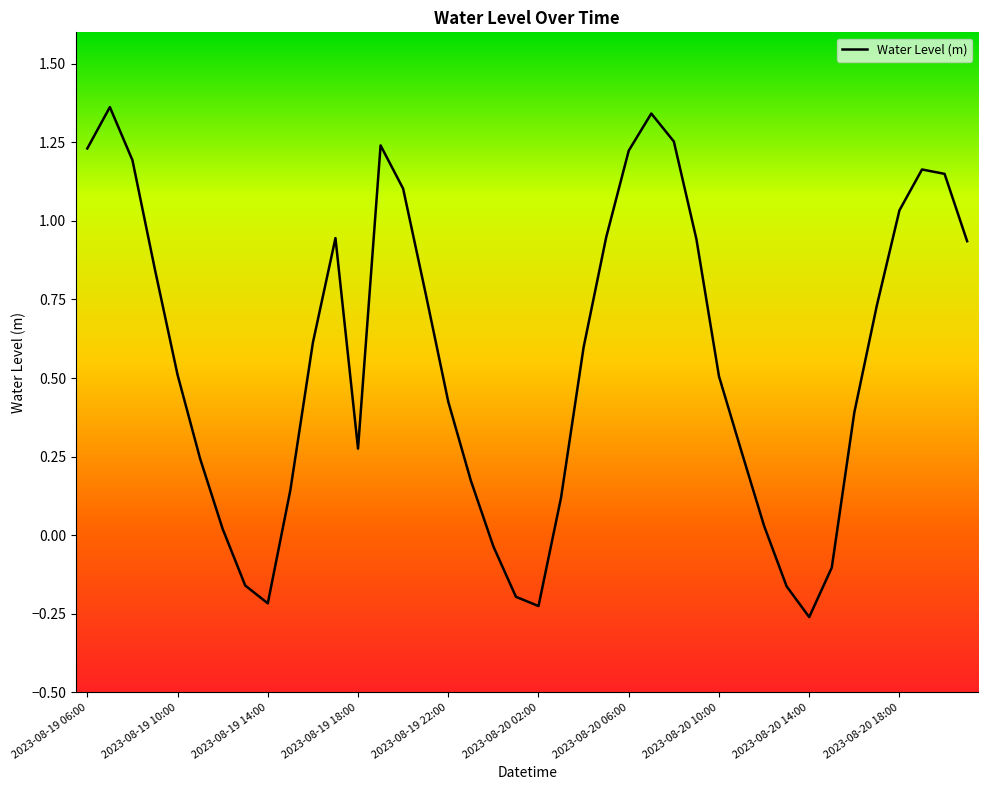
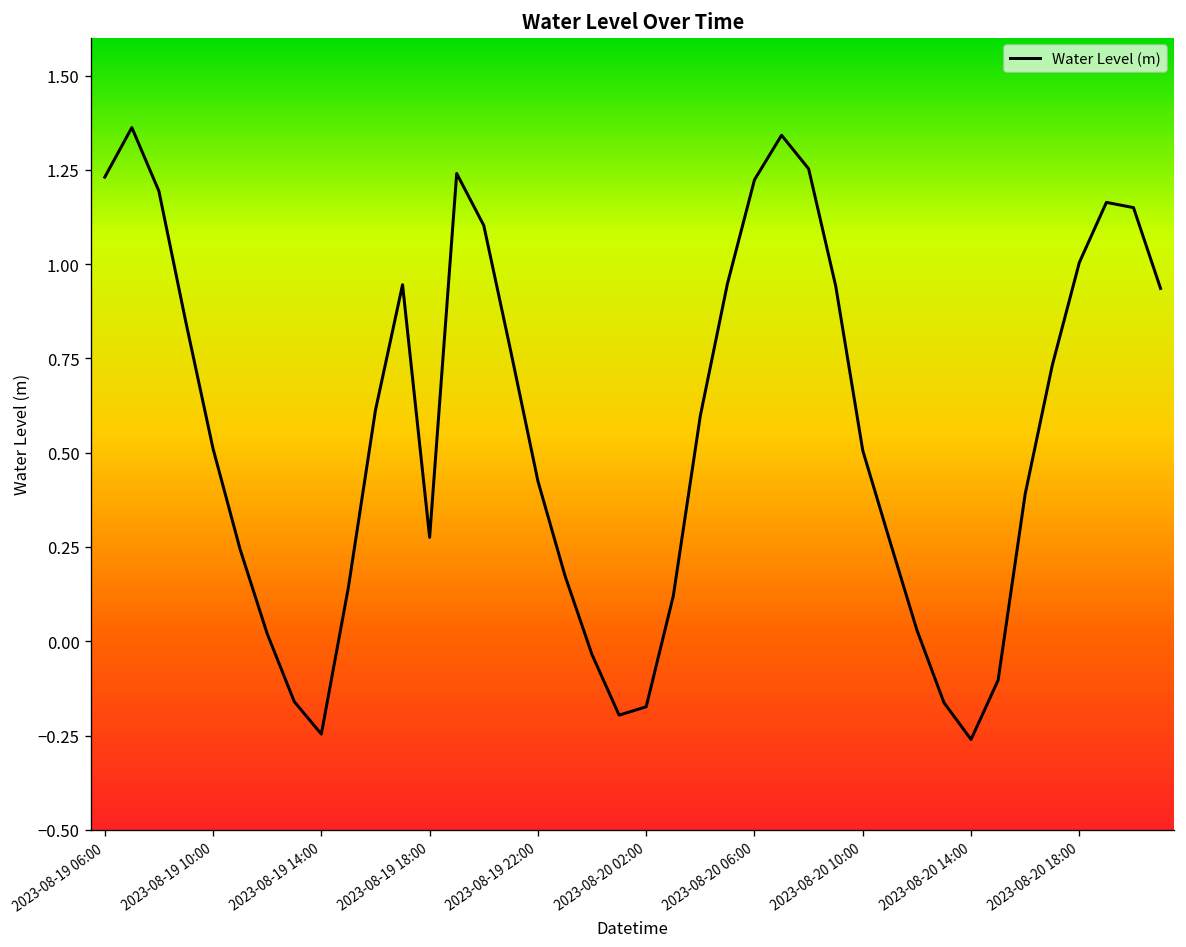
  {
    "2023-08-19 06:00": 1.23,
    "2023-08-19 10:00": 0.51,
-   "2023-08-19 14:00": -0.22,
+   "2023-08-19 14:00": -0.25,
    "2023-08-19 18:00": 0.28,
    "2023-08-19 22:00": 0.42,
-   "2023-08-20 02:00": -0.23,
+   "2023-08-20 02:00": -0.17,
    "2023-08-20 06:00": 1.22,
    "2023-08-20 10:00": 0.51,
    "2023-08-20 14:00": -0.26,
-   "2023-08-20 18:00": 1.03
+   "2023-08-20 18:00": 1.00
  }
